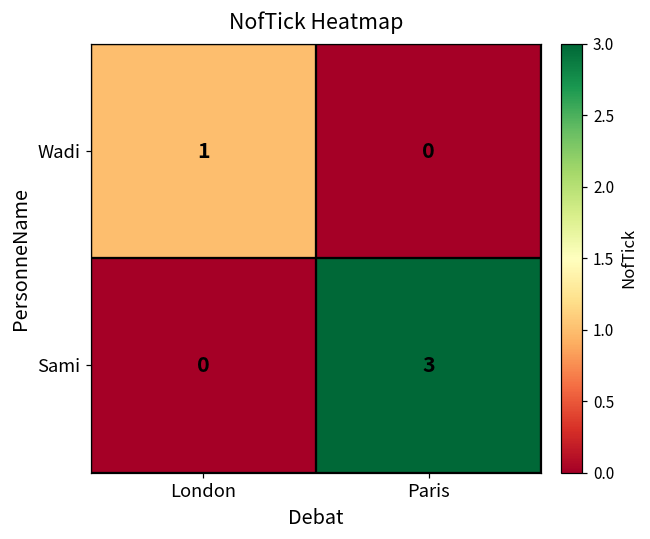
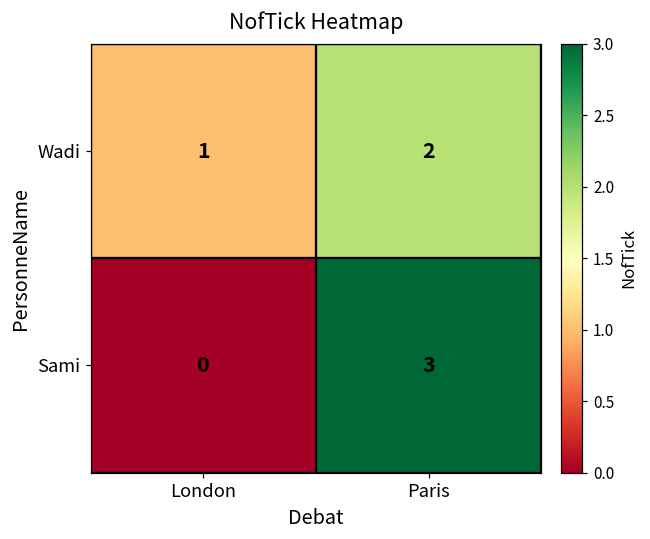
  {
    "Wadi": {
      "London": 1,
-     "Paris": 0
+     "Paris": 2
    },
    "Sami": {
      "London": 0,
      "Paris": 3
    }
  }
